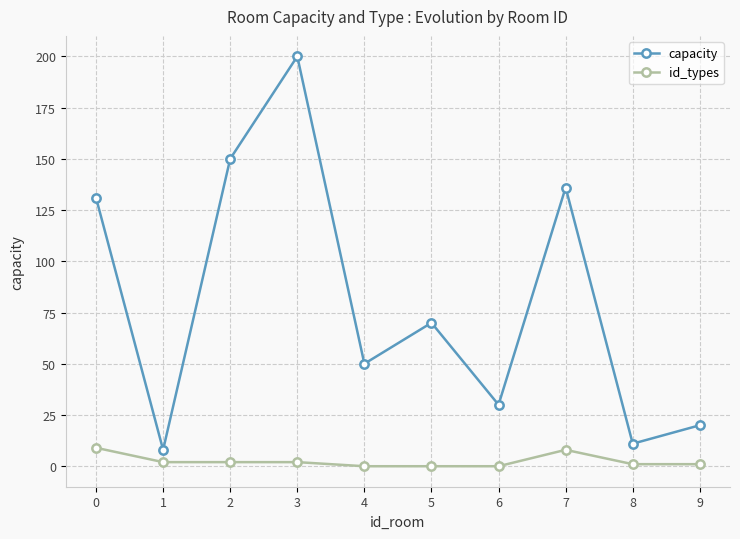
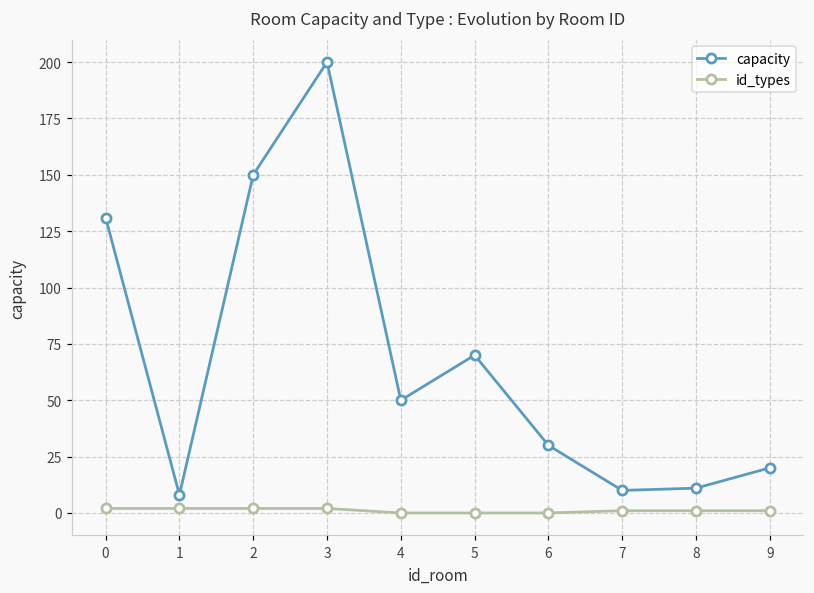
  {
    "capacity": {
      "0": 131,
      "1": 8,
      "2": 150,
      "3": 200,
      "4": 50,
      "5": 70,
      "6": 30,
-     "7": 136,
+     "7": 10,
      "8": 11,
      "9": 20
    },
    "id_types": {
-     "0": 9,
+     "0": 2,
      "1": 2,
      "2": 2,
      "3": 2,
      "4": 0,
      "5": 0,
      "6": 0,
-     "7": 8,
+     "7": 1,
      "8": 1,
      "9": 1
    }
  }
